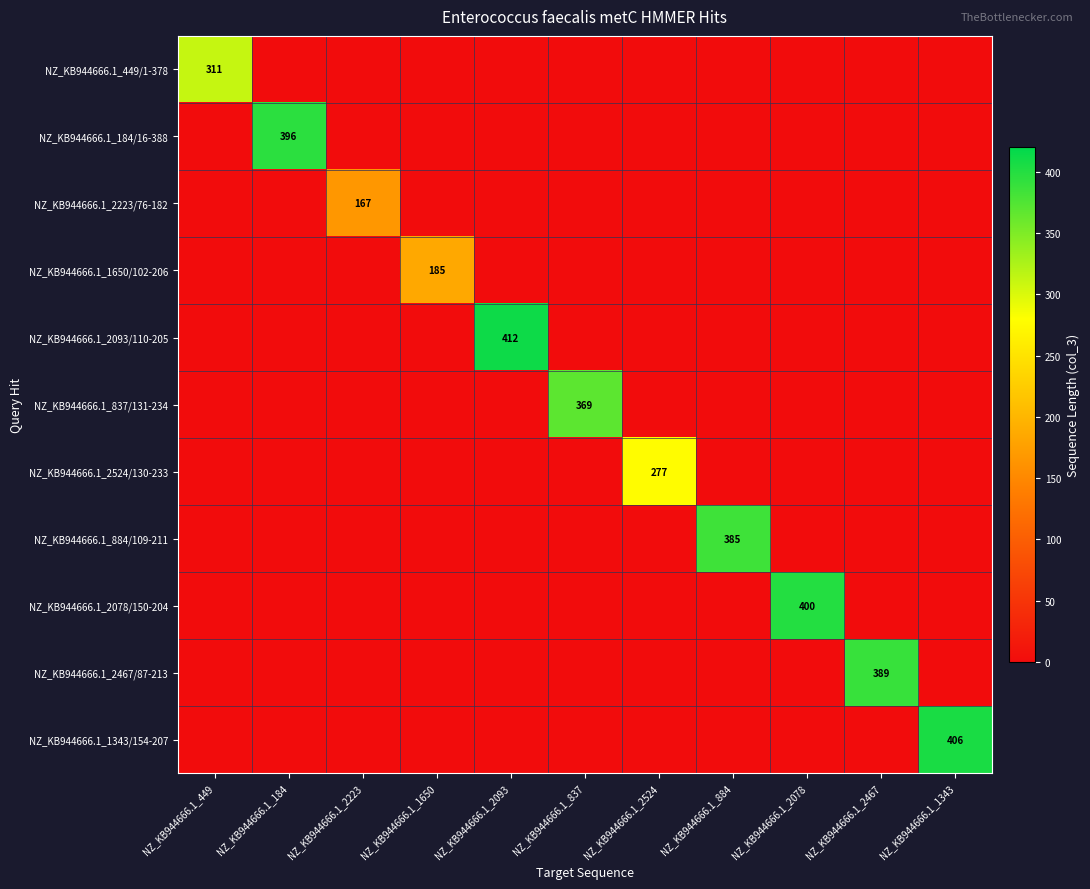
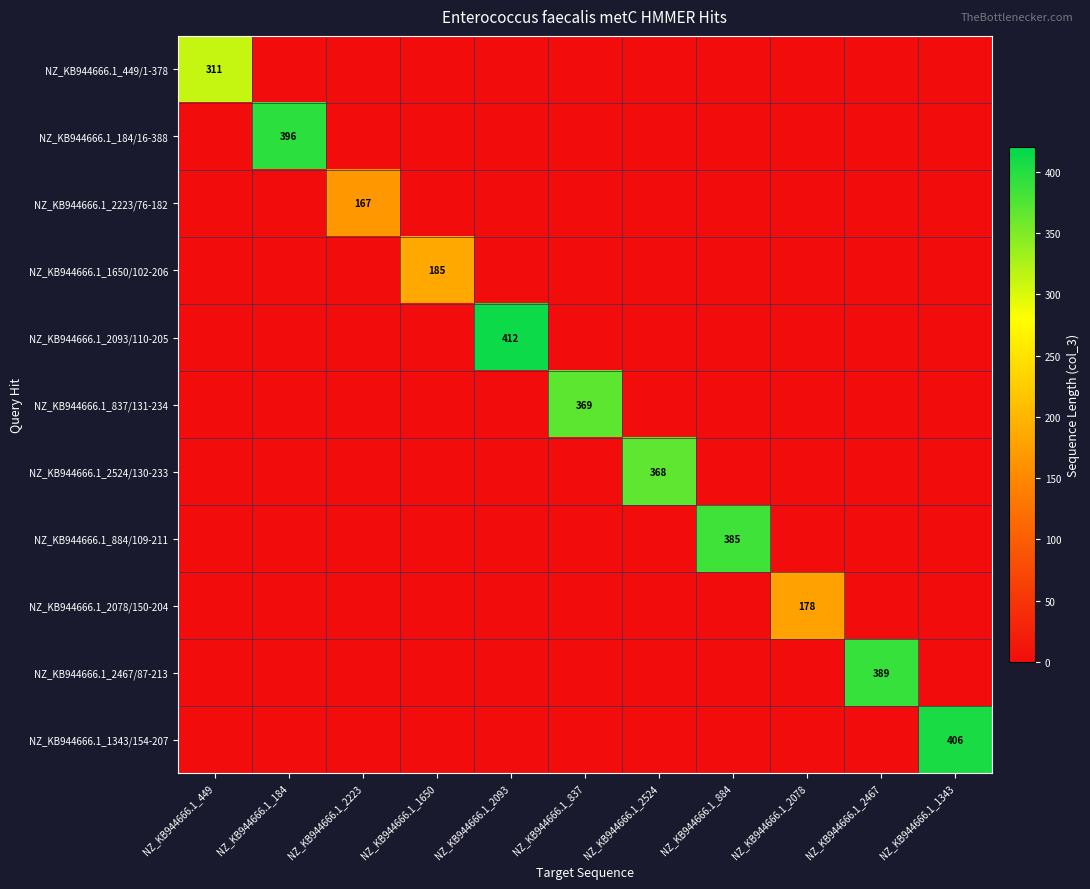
  {
    "NZ_KB944666.1_449/1-378": {
      "NZ_KB944666.1_449": 311
    },
    "NZ_KB944666.1_184/16-388": {
      "NZ_KB944666.1_184": 396
    },
    "NZ_KB944666.1_2223/76-182": {
      "NZ_KB944666.1_2223": 167
    },
    "NZ_KB944666.1_1650/102-206": {
      "NZ_KB944666.1_1650": 185
    },
    "NZ_KB944666.1_2093/110-205": {
      "NZ_KB944666.1_2093": 412
    },
    "NZ_KB944666.1_837/131-234": {
      "NZ_KB944666.1_837": 369
    },
    "NZ_KB944666.1_2524/130-233": {
-     "NZ_KB944666.1_2524": 277
+     "NZ_KB944666.1_2524": 368
    },
    "NZ_KB944666.1_884/109-211": {
      "NZ_KB944666.1_884": 385
    },
    "NZ_KB944666.1_2078/150-204": {
-     "NZ_KB944666.1_2078": 400
+     "NZ_KB944666.1_2078": 178
    },
    "NZ_KB944666.1_2467/87-213": {
      "NZ_KB944666.1_2467": 389
    },
    "NZ_KB944666.1_1343/154-207": {
      "NZ_KB944666.1_1343": 406
    }
  }
